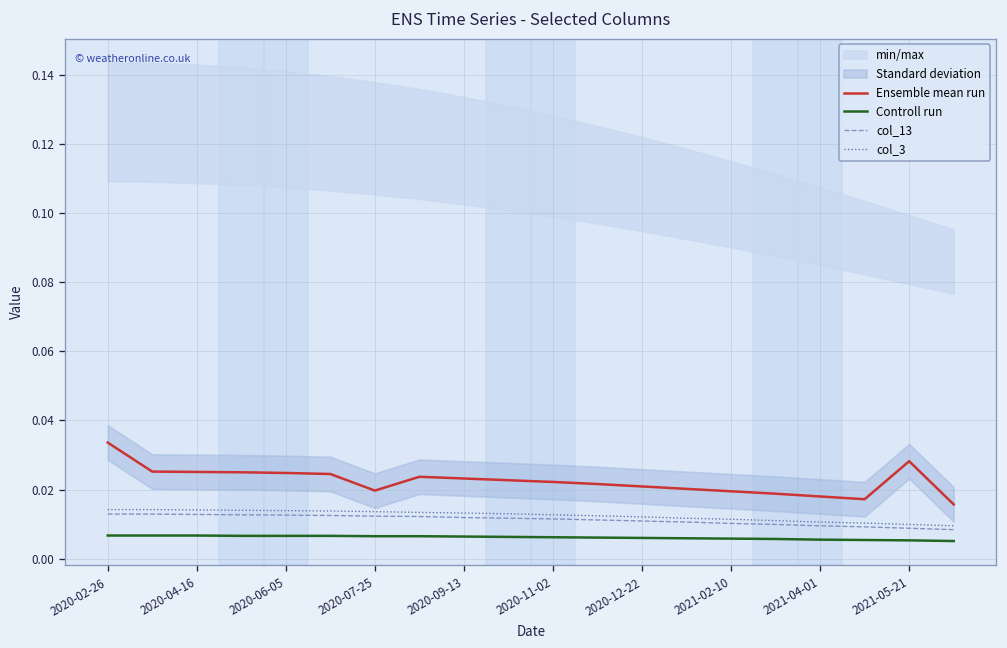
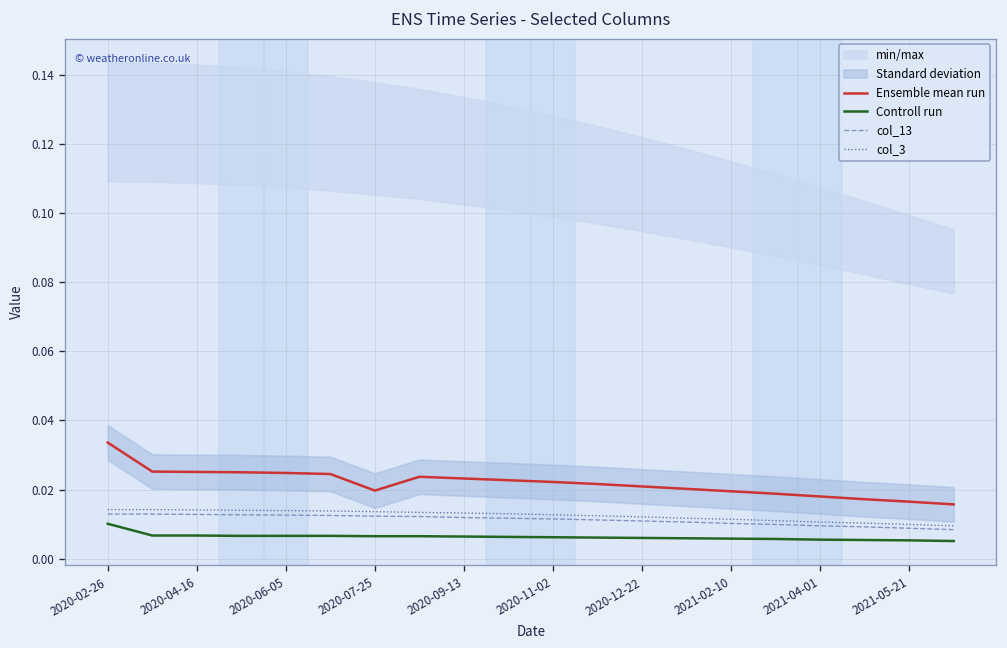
  {
    "Ensemble mean run": {
      "2020-02-26": 0.034,
      "2020-04-16": 0.025,
      "2020-06-05": 0.025,
      "2020-07-25": 0.020,
      "2020-09-13": 0.023,
      "2020-11-02": 0.022,
      "2020-12-22": 0.021,
      "2021-02-10": 0.020,
      "2021-04-01": 0.018,
-     "2021-05-21": 0.028
+     "2021-05-21": 0.017
    },
    "Controll run": {
-     "2020-02-26": 0.007,
+     "2020-02-26": 0.010,
      "2020-04-16": 0.007,
      "2020-06-05": 0.007,
      "2020-07-25": 0.007,
      "2020-09-13": 0.006,
      "2020-11-02": 0.006,
      "2020-12-22": 0.006,
      "2021-02-10": 0.006,
      "2021-04-01": 0.006,
      "2021-05-21": 0.005
    }
  }
